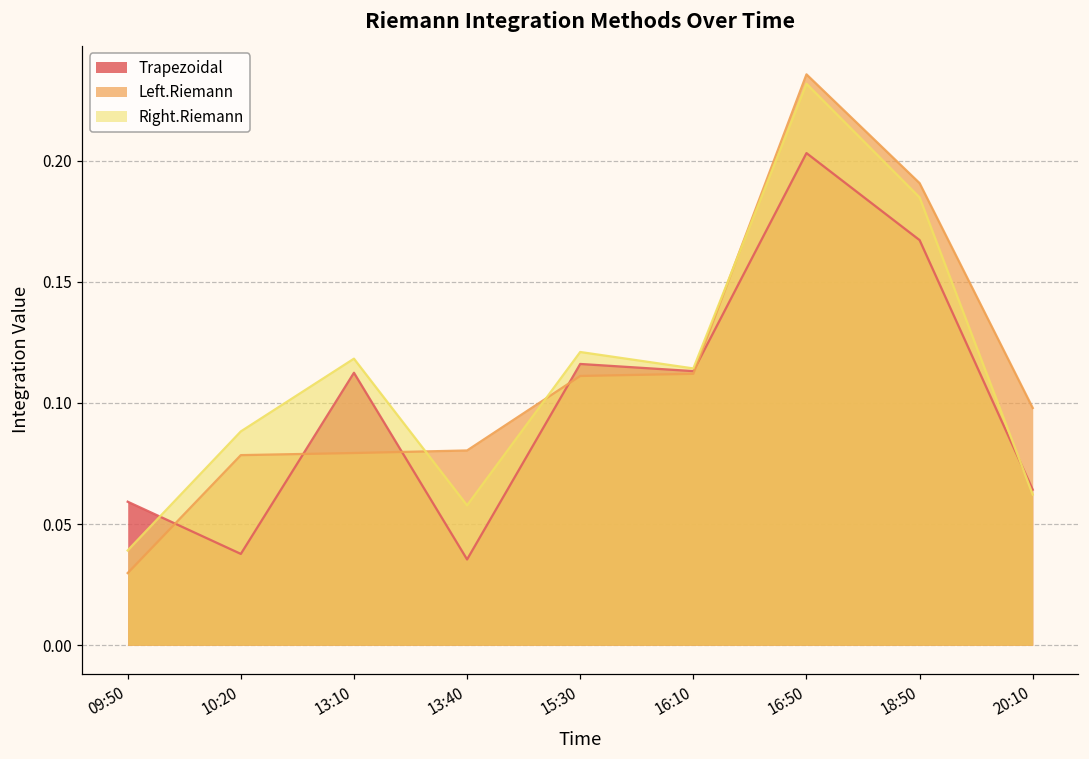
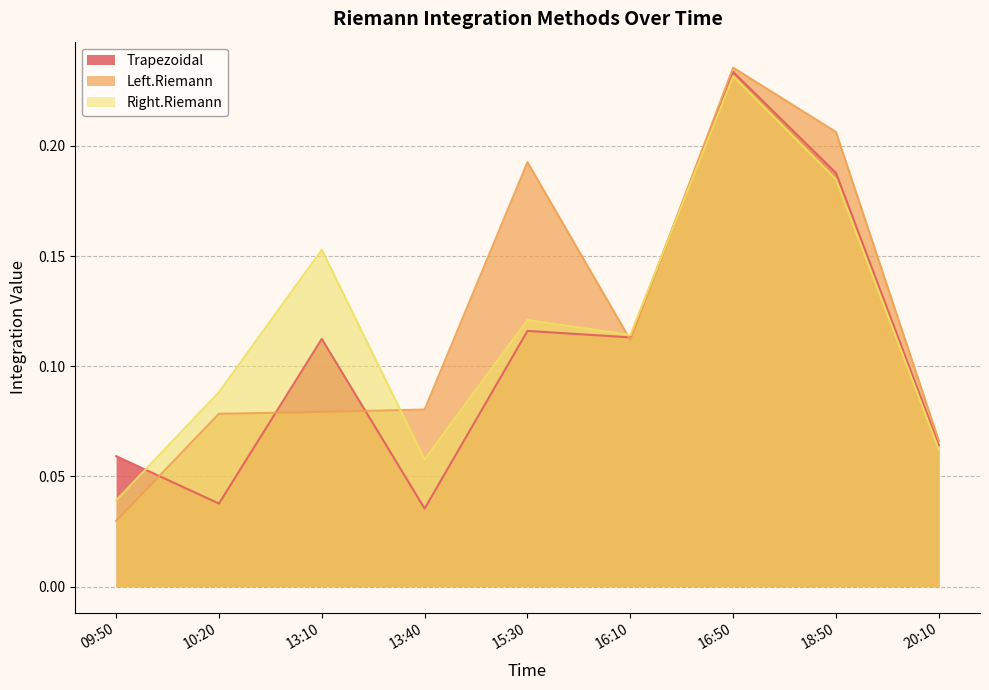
  {
    "Trapezoidal": {
      "09:50": 0.059,
      "10:20": 0.038,
      "13:10": 0.112,
      "13:40": 0.035,
      "15:30": 0.116,
-     "16:50": 0.203,
-     "18:50": 0.167,
+     "16:50": 0.234,
+     "18:50": 0.188,
      "20:10": 0.064
    },
    "Left.Riemann": {
      "09:50": 0.030,
      "10:20": 0.078,
      "13:10": 0.079,
      "13:40": 0.080,
-     "15:30": 0.111,
+     "15:30": 0.193,
      "16:50": 0.236,
-     "18:50": 0.191,
-     "20:10": 0.098
+     "18:50": 0.206,
+     "20:10": 0.066
    },
    "Right.Riemann": {
      "09:50": 0.039,
      "10:20": 0.088,
-     "13:10": 0.118,
+     "13:10": 0.153,
      "13:40": 0.058,
      "15:30": 0.121,
      "16:50": 0.232,
      "18:50": 0.185,
      "20:10": 0.062
    }
  }
